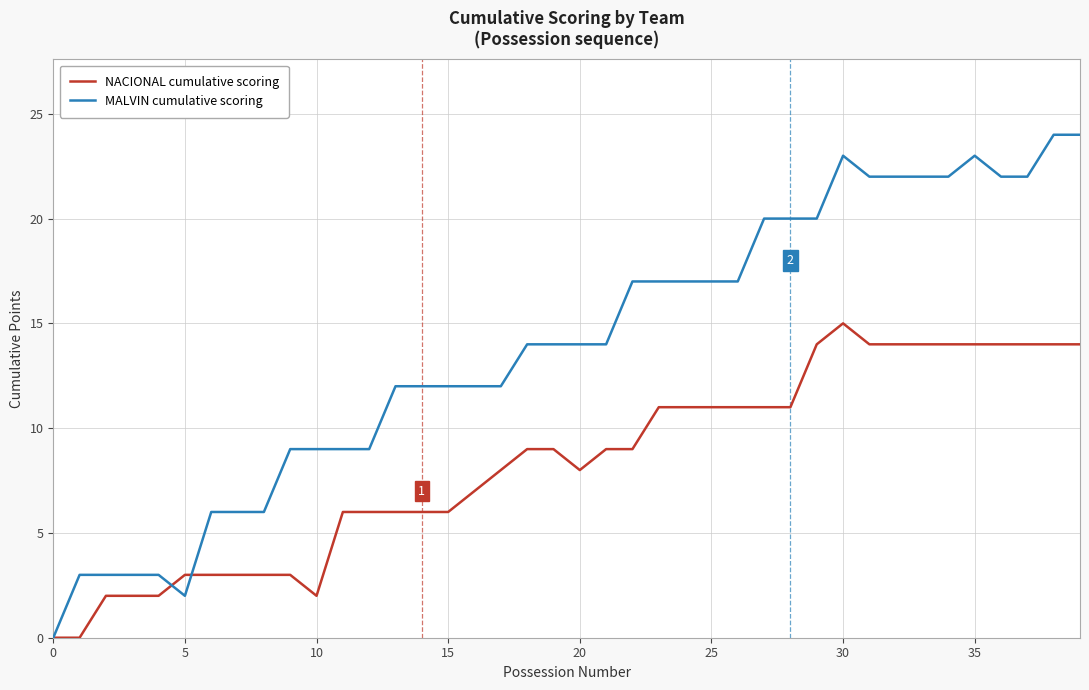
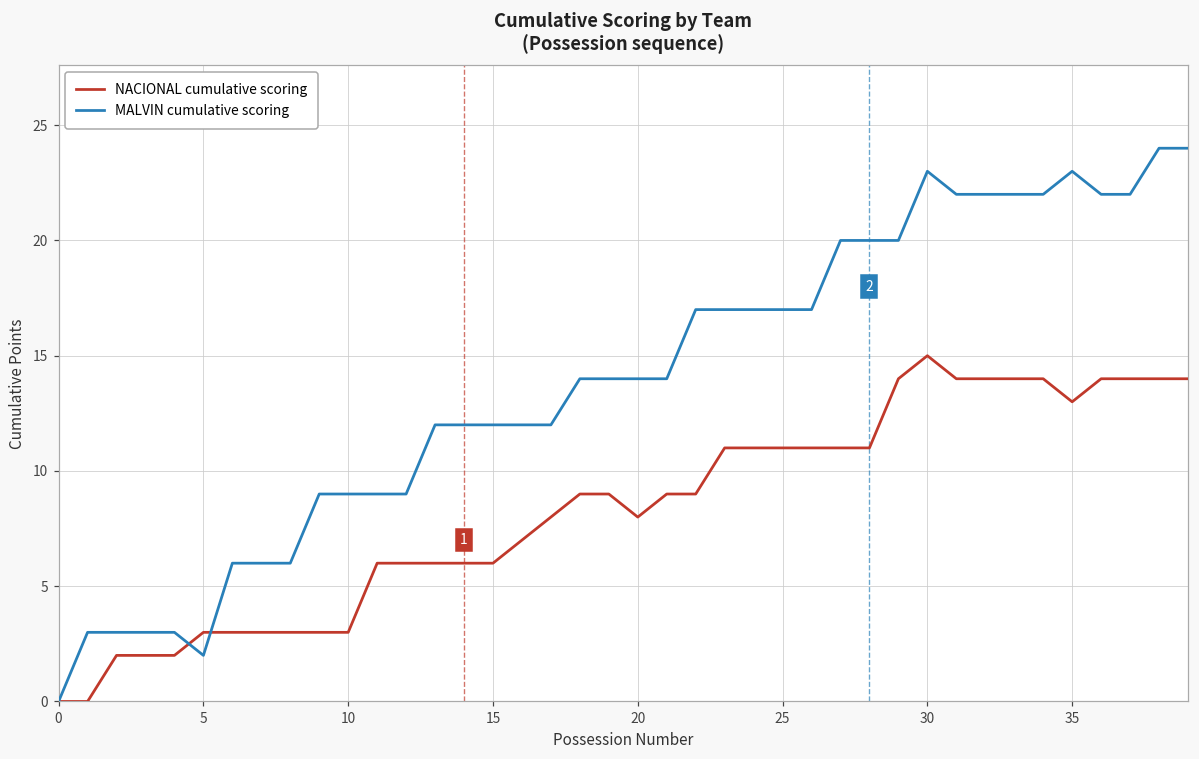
  {
    "NACIONAL cumulative scoring": {
      "5": 3,
-     "10": 2,
+     "10": 3,
      "15": 6,
      "20": 8,
      "25": 11,
      "30": 15,
-     "35": 14
+     "35": 13
    },
    "MALVIN cumulative scoring": {
      "5": 2,
      "10": 9,
      "15": 12,
      "20": 14,
      "25": 17,
      "30": 23,
      "35": 23
    }
  }
